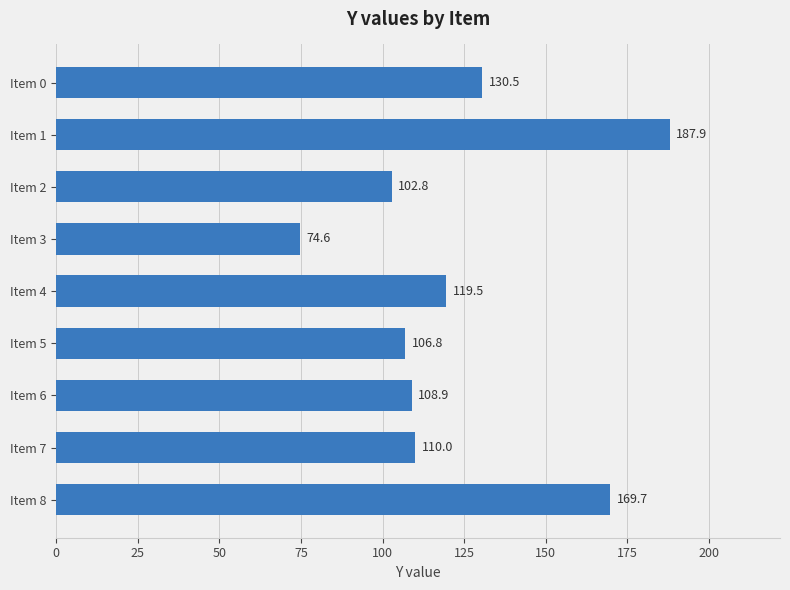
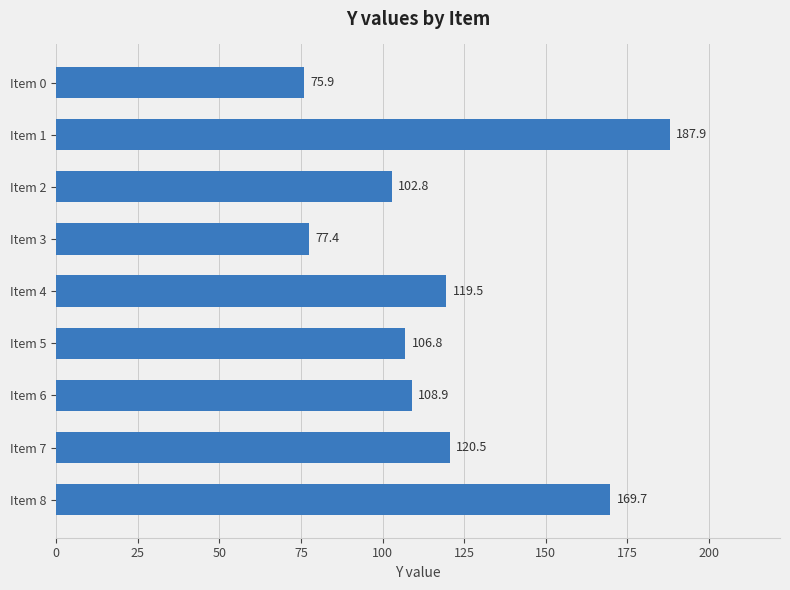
  {
-   "Item 0": 130.5,
+   "Item 0": 75.9,
    "Item 1": 187.9,
    "Item 2": 102.8,
-   "Item 3": 74.6,
+   "Item 3": 77.4,
    "Item 4": 119.5,
    "Item 5": 106.8,
    "Item 6": 108.9,
-   "Item 7": 110.0,
+   "Item 7": 120.5,
    "Item 8": 169.7
  }
